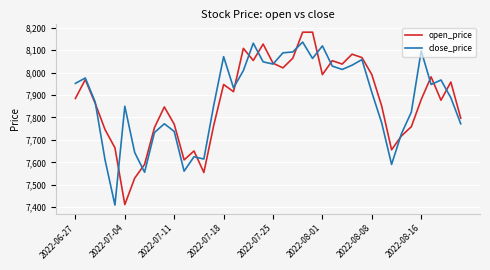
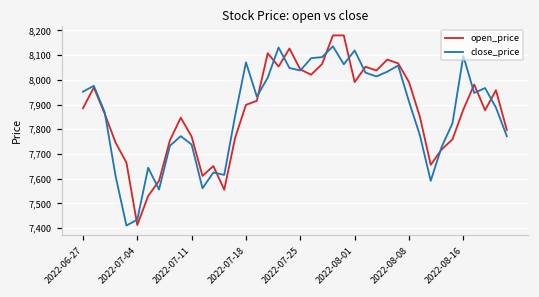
  {
    "open_price": {
      "2022-06-27": "7,890",
      "2022-07-04": "7,410",
      "2022-07-11": "7,770",
-     "2022-07-18": "7,950",
+     "2022-07-18": "7,900",
      "2022-08-01": "7,990",
      "2022-08-08": "7,990",
      "2022-08-16": "7,880"
    },
    "close_price": {
      "2022-06-27": "7,950",
-     "2022-07-04": "7,850",
+     "2022-07-04": "7,430",
      "2022-07-11": "7,740",
      "2022-07-18": "8,070",
      "2022-08-01": "8,120",
      "2022-08-08": "7,910"
    }
  }
